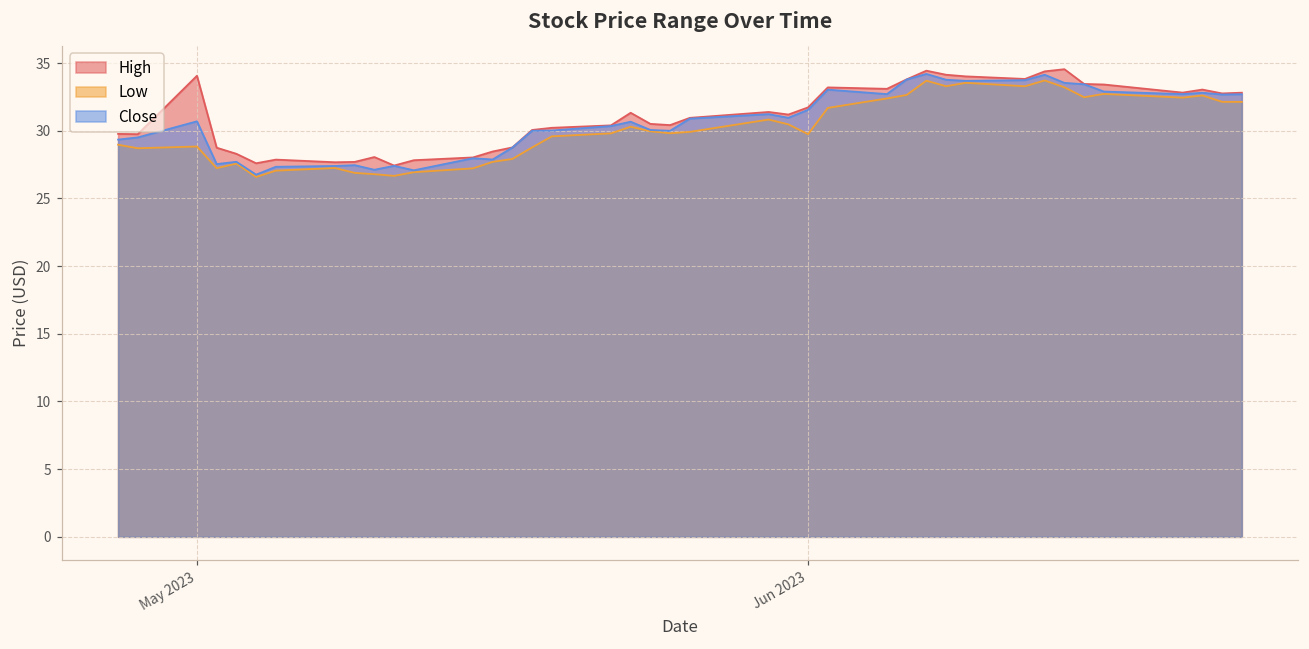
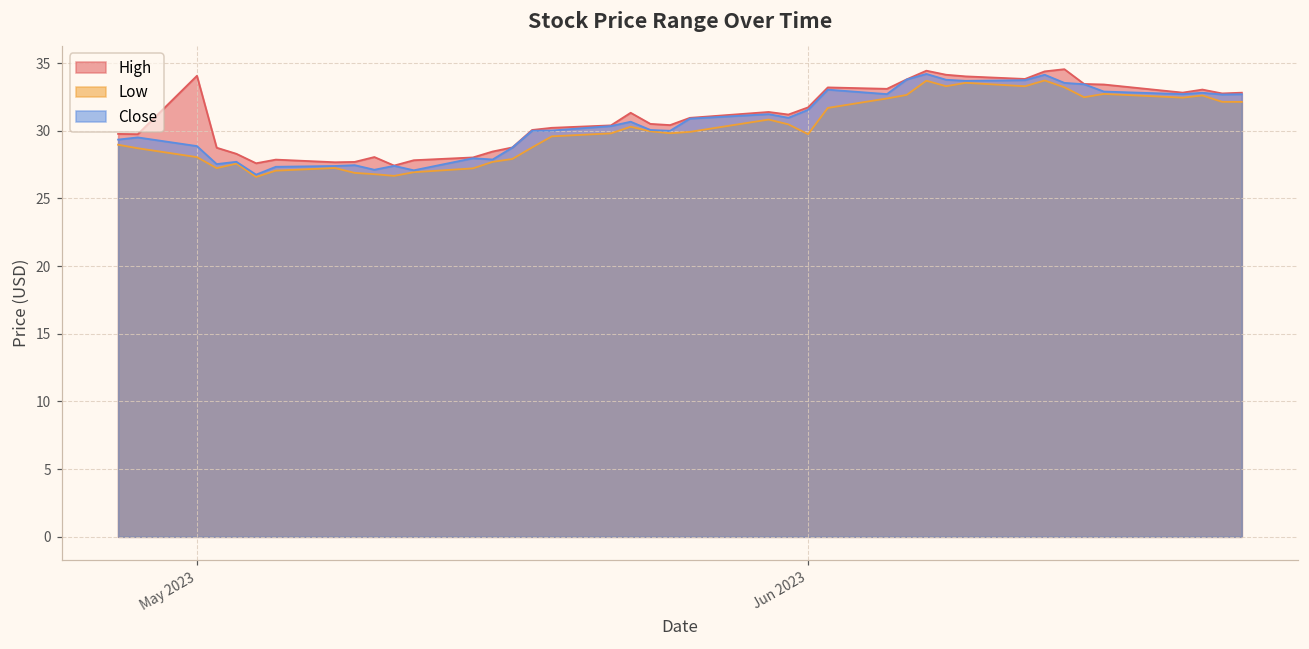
  {
    "High": {
      "May 2023": 34.1
    },
    "Low": {
-     "May 2023": 28.8,
+     "May 2023": 28.1,
      "Jun 2023": 29.8
    },
    "Close": {
-     "May 2023": 30.7
+     "May 2023": 28.9
    }
  }
